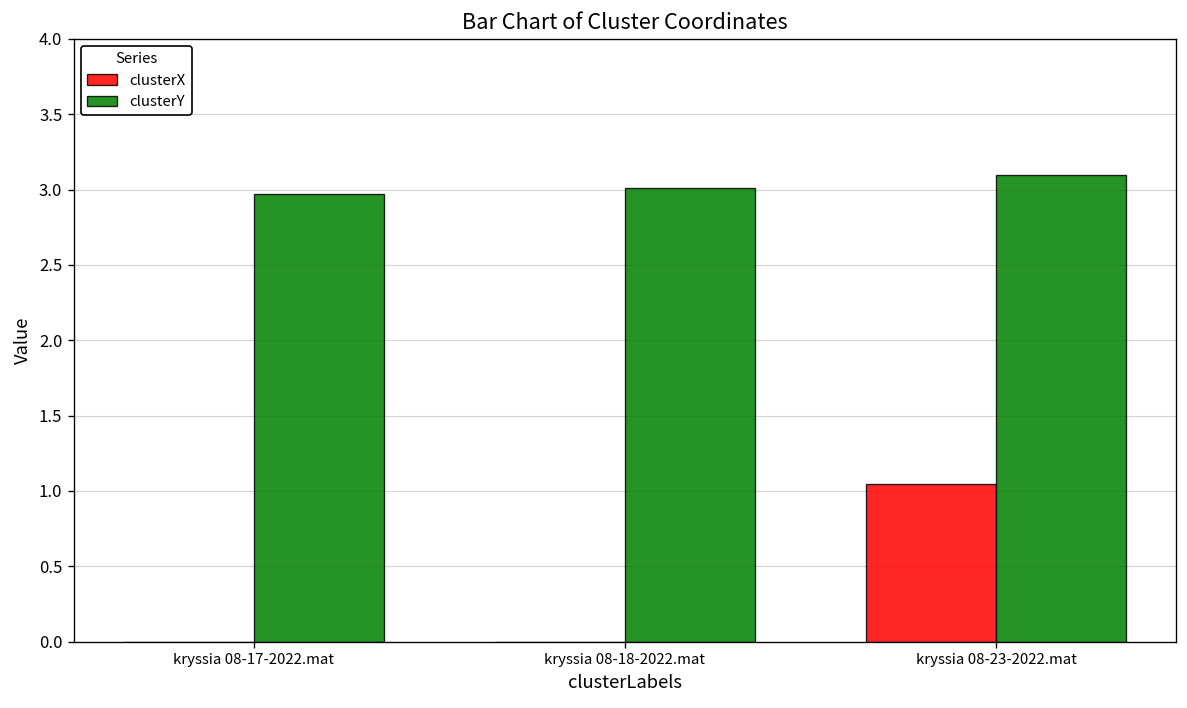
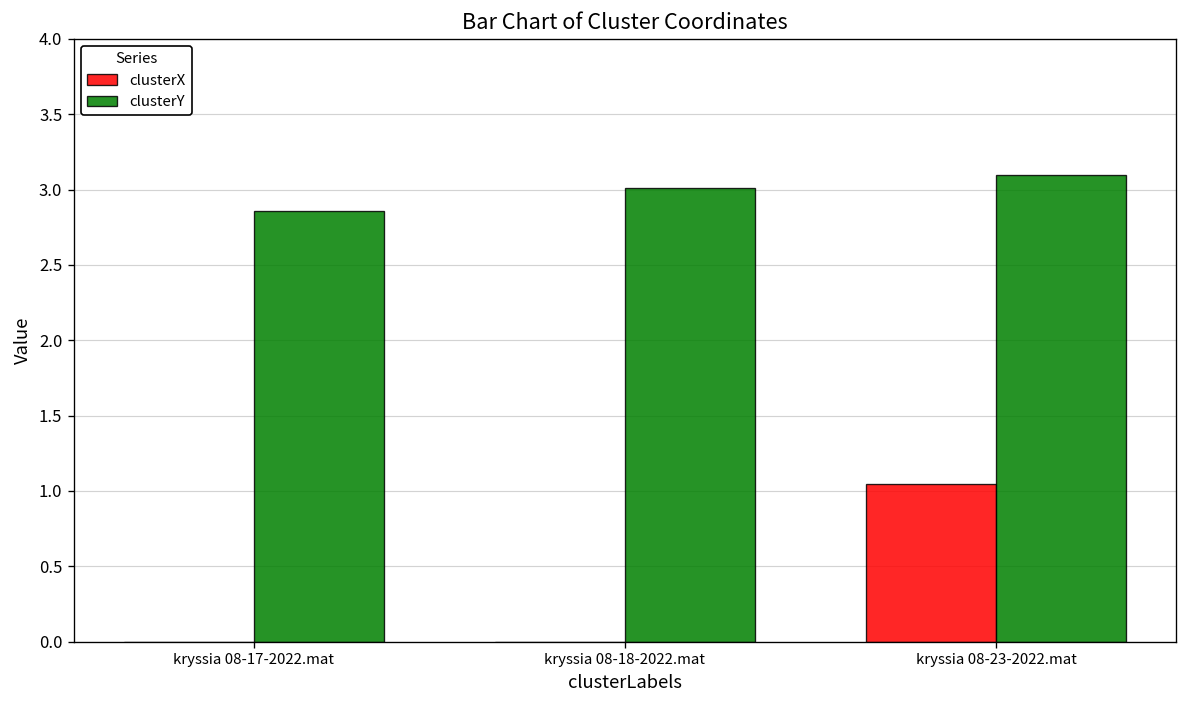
  {
    "clusterX": {
      "kryssia 08-23-2022.mat": 1.05
    },
    "clusterY": {
-     "kryssia 08-17-2022.mat": 2.97,
+     "kryssia 08-17-2022.mat": 2.86,
      "kryssia 08-18-2022.mat": 3.01,
      "kryssia 08-23-2022.mat": 3.09
    }
  }
